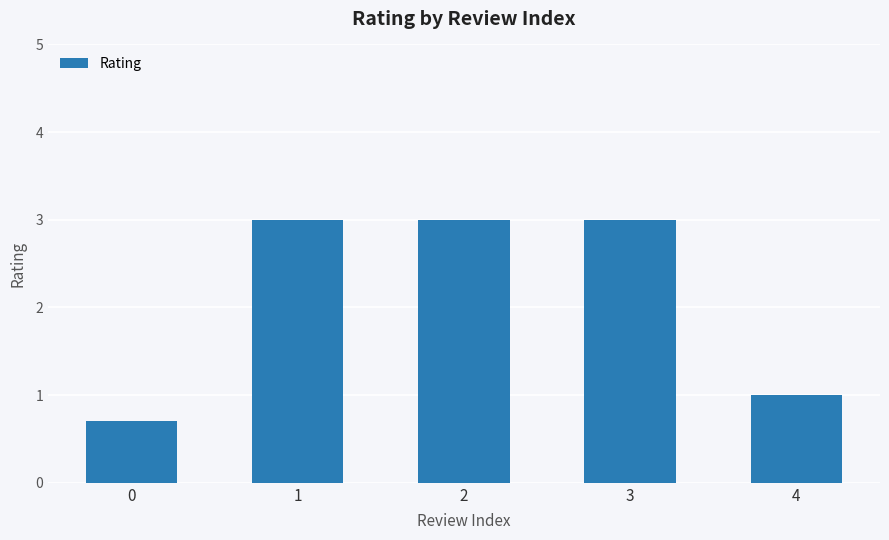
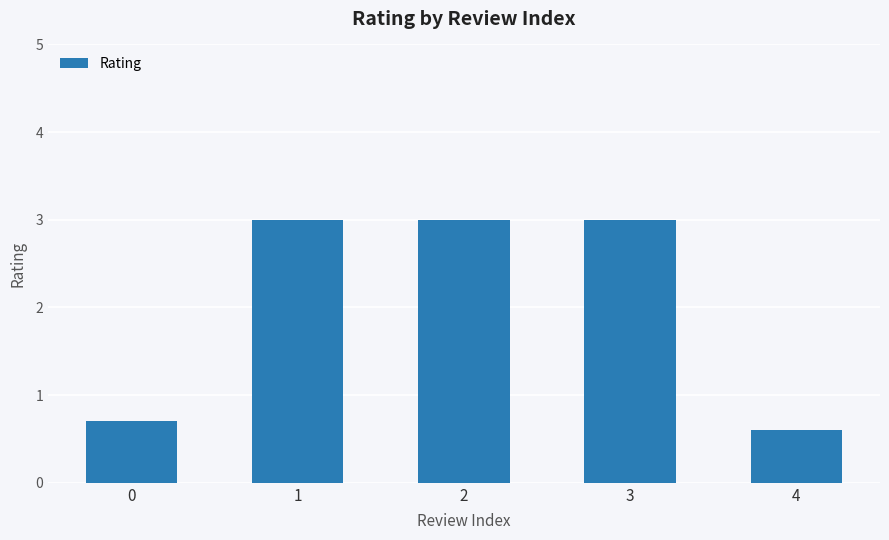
  {
    "0": 0.7,
    "1": 3.0,
    "2": 3.0,
    "3": 3.0,
-   "4": 1.0
+   "4": 0.6
  }
